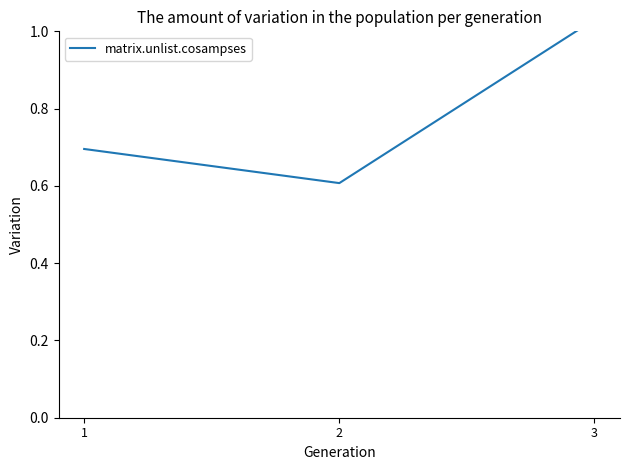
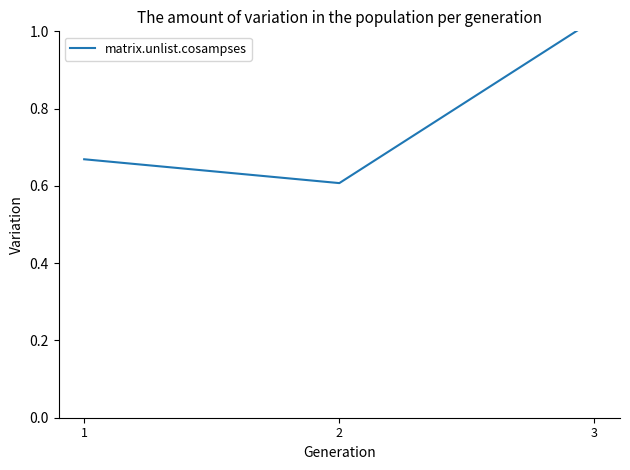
  {
-   "1": 0.70,
+   "1": 0.67,
    "2": 0.61
  }
